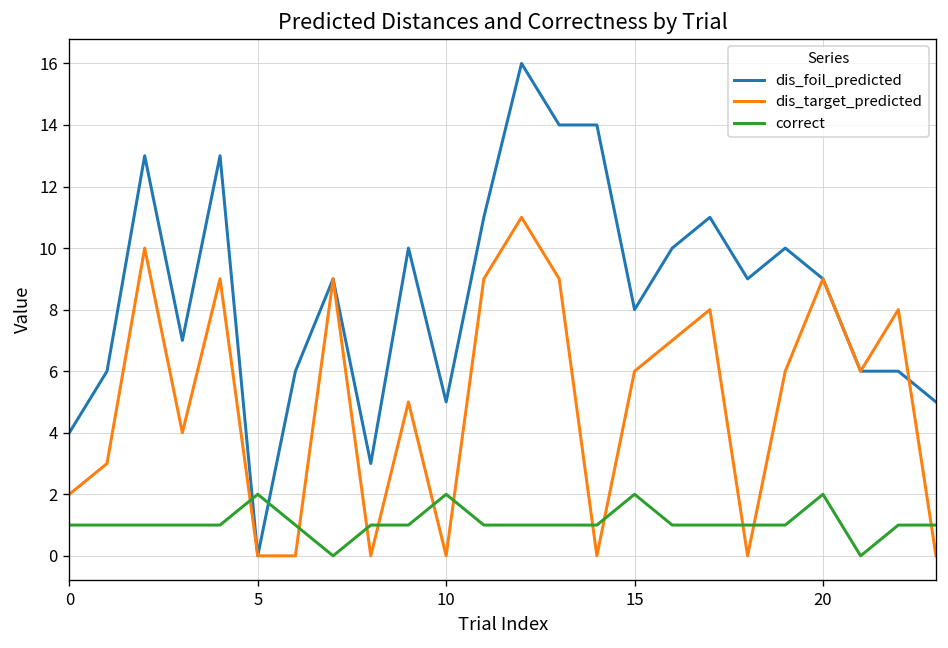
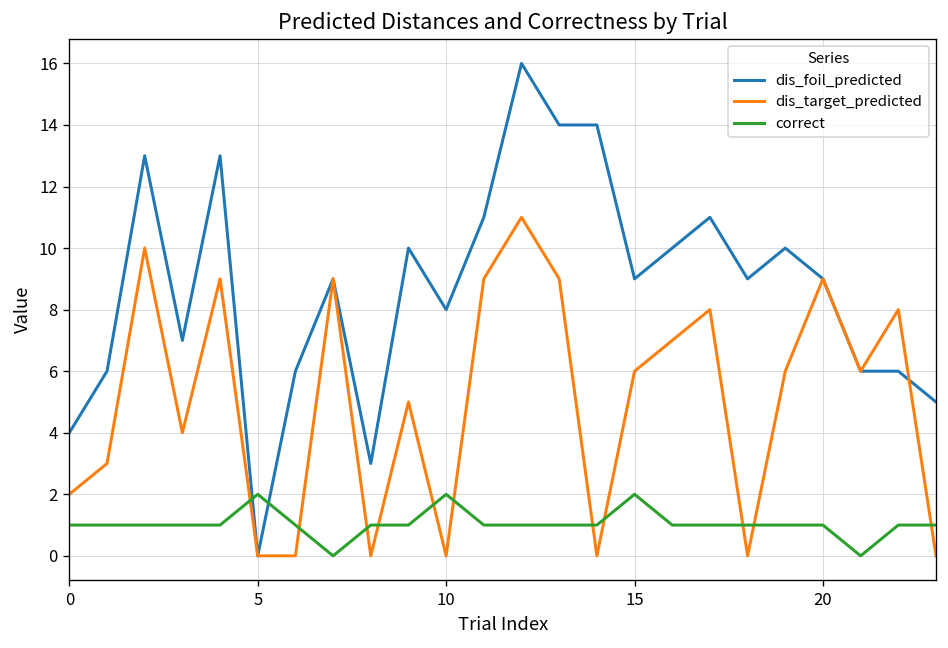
  {
    "dis_foil_predicted": {
      "0": 4,
-     "10": 5,
-     "15": 8
+     "10": 8,
+     "15": 9
    },
    "dis_target_predicted": {
      "0": 2,
      "10": 0,
      "15": 6
    },
    "correct": {
      "0": 1,
      "5": 2,
      "10": 2,
      "15": 2,
-     "20": 2
+     "20": 1
    }
  }
